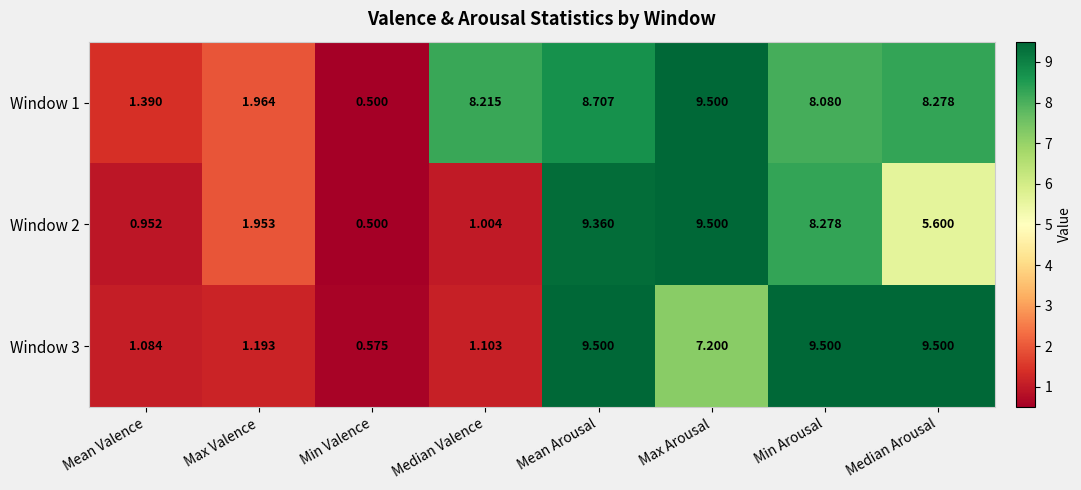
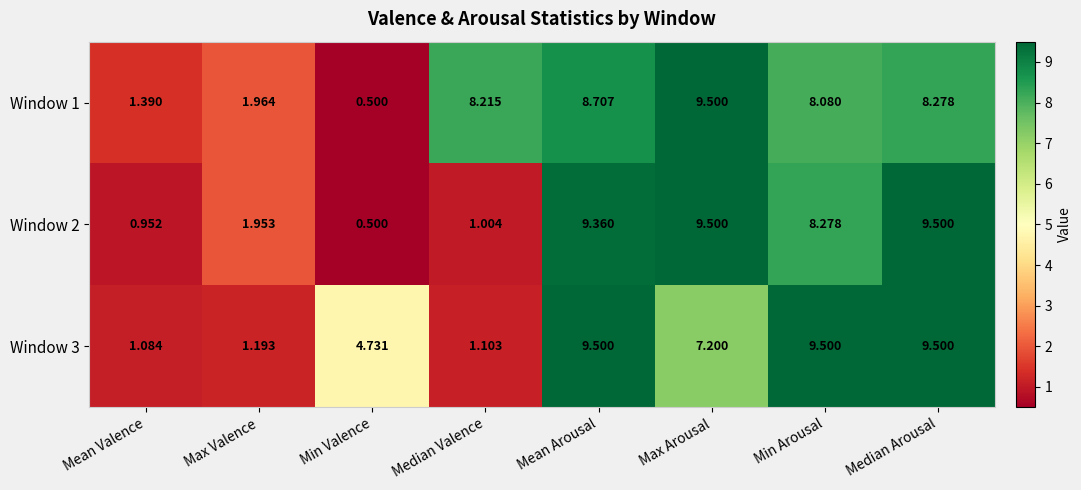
  {
    "Window 1": {
      "Mean Valence": 1.390,
      "Max Valence": 1.964,
      "Min Valence": 0.500,
      "Median Valence": 8.215,
      "Mean Arousal": 8.707,
      "Max Arousal": 9.500,
      "Min Arousal": 8.080,
      "Median Arousal": 8.278
    },
    "Window 2": {
      "Mean Valence": 0.952,
      "Max Valence": 1.953,
      "Min Valence": 0.500,
      "Median Valence": 1.004,
      "Mean Arousal": 9.360,
      "Max Arousal": 9.500,
      "Min Arousal": 8.278,
-     "Median Arousal": 5.600
+     "Median Arousal": 9.500
    },
    "Window 3": {
      "Mean Valence": 1.084,
      "Max Valence": 1.193,
-     "Min Valence": 0.575,
+     "Min Valence": 4.731,
      "Median Valence": 1.103,
      "Mean Arousal": 9.500,
      "Max Arousal": 7.200,
      "Min Arousal": 9.500,
      "Median Arousal": 9.500
    }
  }
